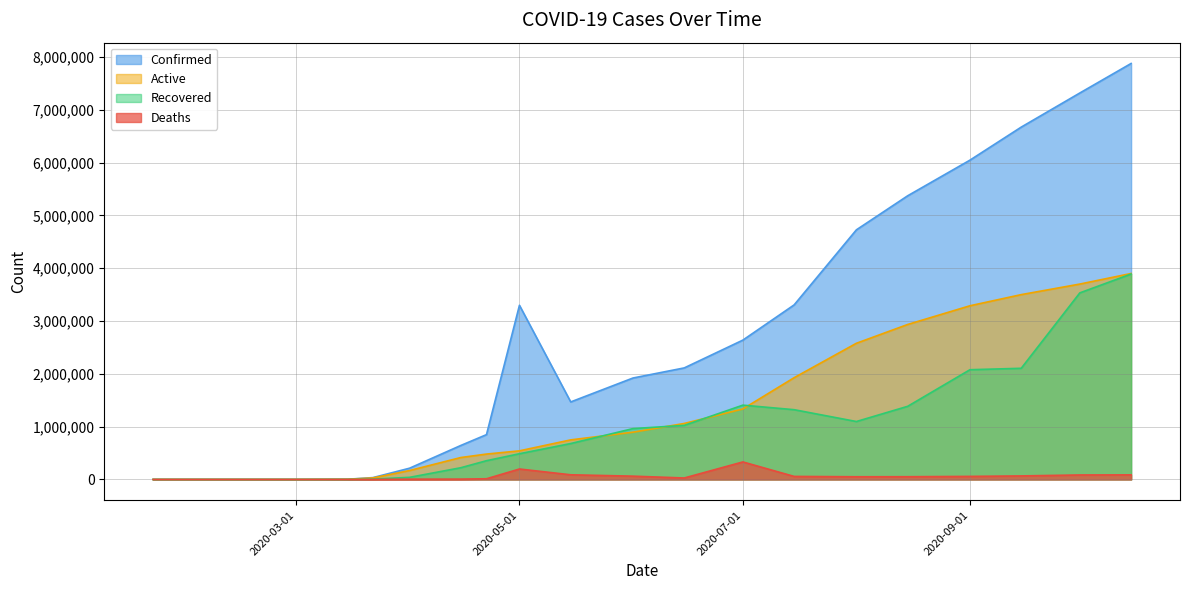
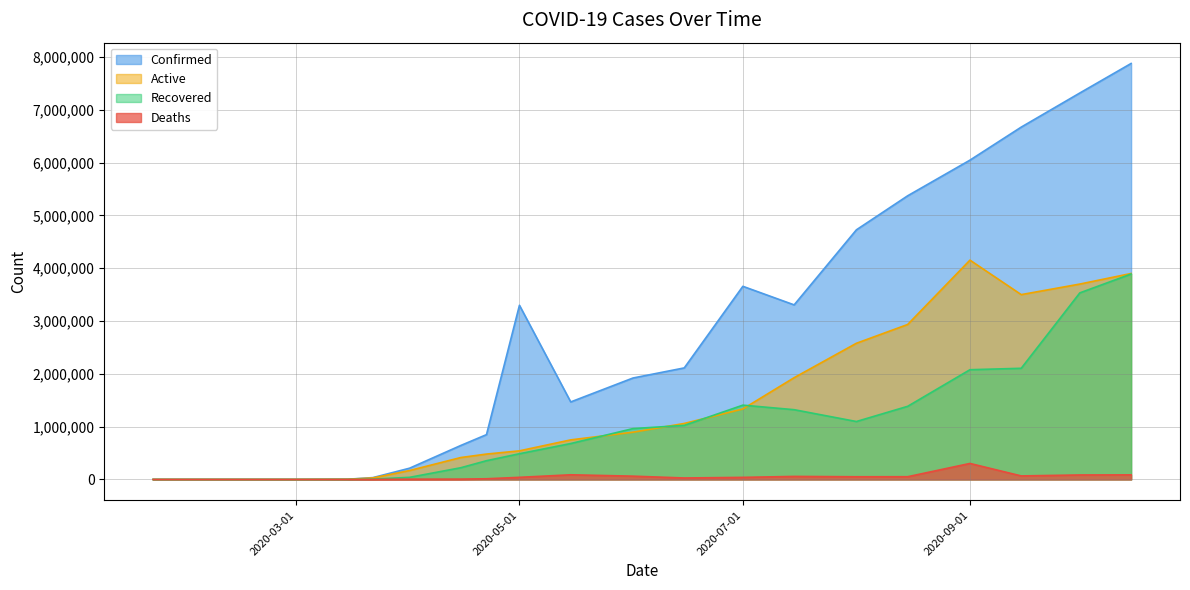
  {
    "Confirmed": {
      "2020-05-01": "3,300,000",
-     "2020-07-01": "2,600,000",
+     "2020-07-01": "3,700,000",
      "2020-09-01": "6,000,000"
    },
    "Active": {
      "2020-05-01": "500,000",
      "2020-07-01": "1,300,000",
-     "2020-09-01": "3,300,000"
+     "2020-09-01": "4,200,000"
    },
    "Recovered": {
      "2020-05-01": "500,000",
      "2020-07-01": "1,400,000",
      "2020-09-01": "2,100,000"
    },
    "Deaths": {
-     "2020-05-01": "200,000",
-     "2020-07-01": "300,000",
-     "2020-09-01": "100,000"
+     "2020-05-01": "0",
+     "2020-07-01": "0",
+     "2020-09-01": "300,000"
    }
  }
